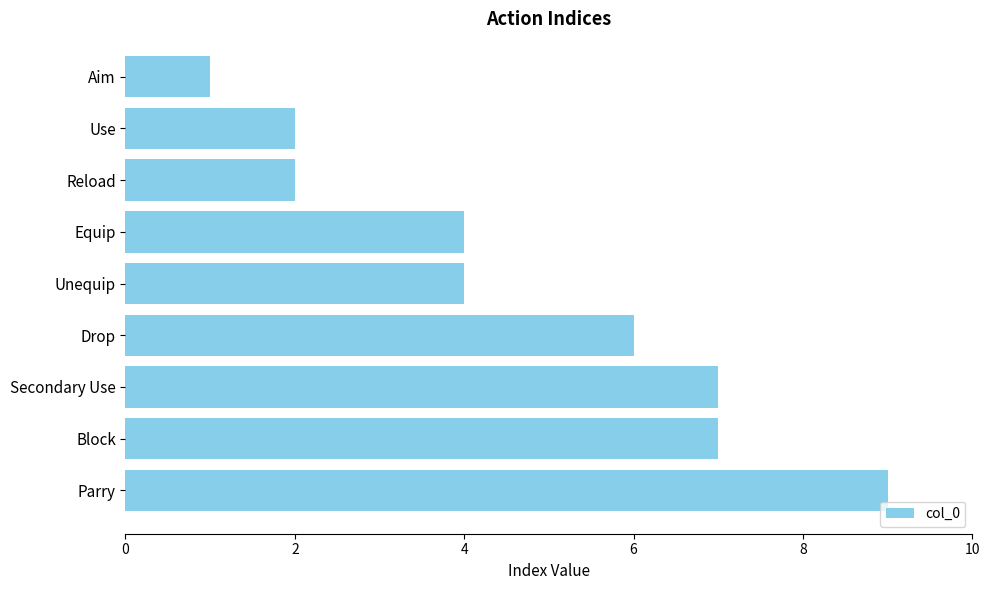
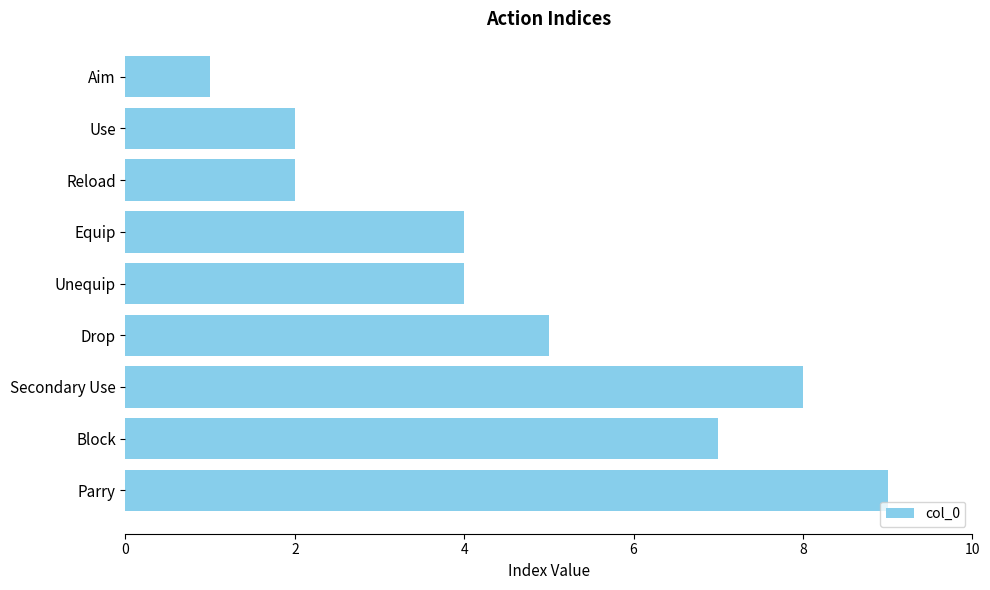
  {
    "Aim": 1,
    "Use": 2,
    "Reload": 2,
    "Equip": 4,
    "Unequip": 4,
-   "Drop": 6,
-   "Secondary Use": 7,
+   "Drop": 5,
+   "Secondary Use": 8,
    "Block": 7,
    "Parry": 9
  }
